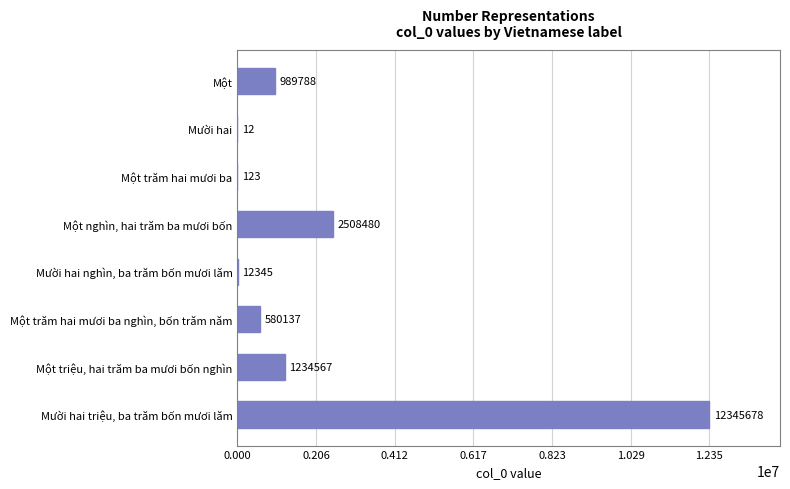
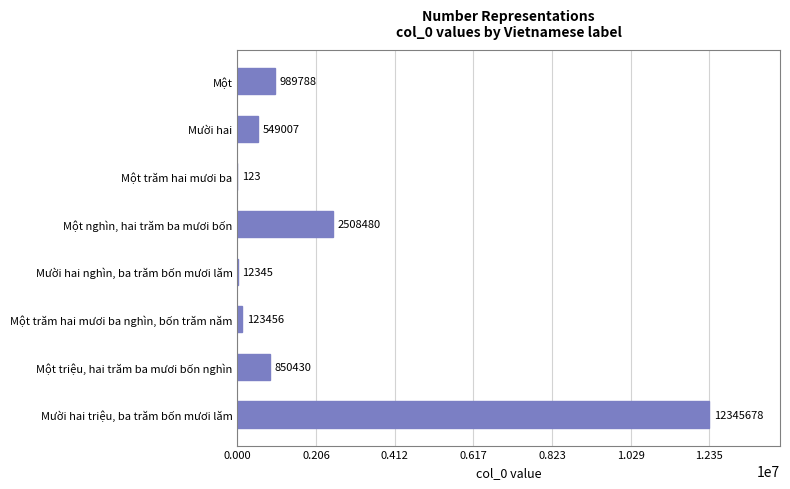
  {
    "Một": 989788,
-   "Mười hai": 12,
+   "Mười hai": 549007,
    "Một trăm hai mươi ba": 123,
    "Một nghìn, hai trăm ba mươi bốn": 2508480,
    "Mười hai nghìn, ba trăm bốn mươi lăm": 12345,
-   "Một trăm hai mươi ba nghìn, bốn trăm năm": 580137,
-   "Một triệu, hai trăm ba mươi bốn nghìn": 1234567,
+   "Một trăm hai mươi ba nghìn, bốn trăm năm": 123456,
+   "Một triệu, hai trăm ba mươi bốn nghìn": 850430,
    "Mười hai triệu, ba trăm bốn mươi lăm": 12345678
  }
